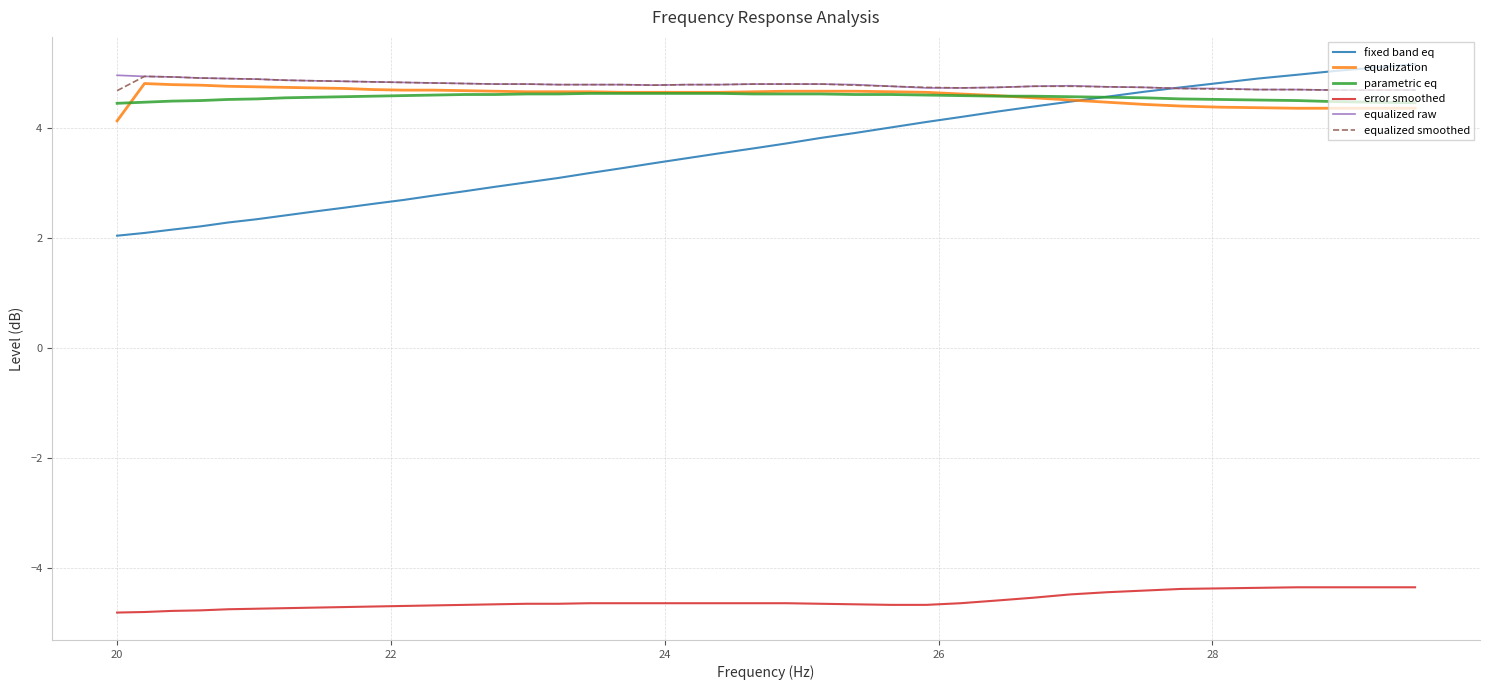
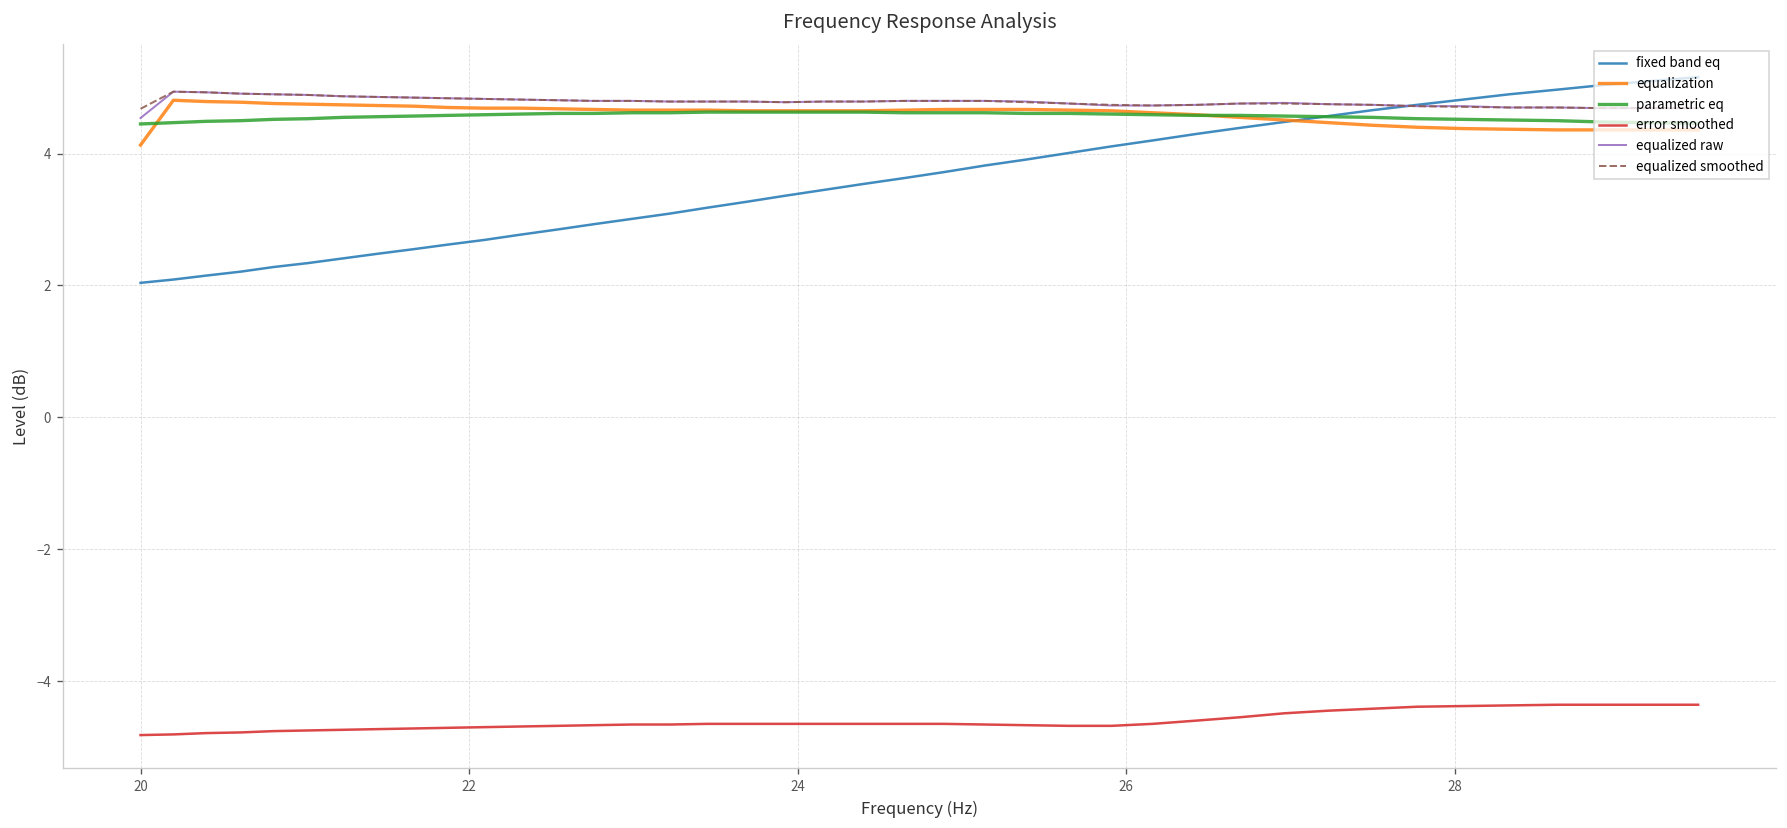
  {
    "fixed band eq": {
      "20": 2.0
    },
    "equalization": {
      "20": 4.1
    },
    "parametric eq": {
      "20": 4.5
    },
    "error smoothed": {
      "20": -4.8
    },
    "equalized raw": {
-     "20": 5.0
+     "20": 4.5
    },
    "equalized smoothed": {
      "20": 4.7
    }
  }
